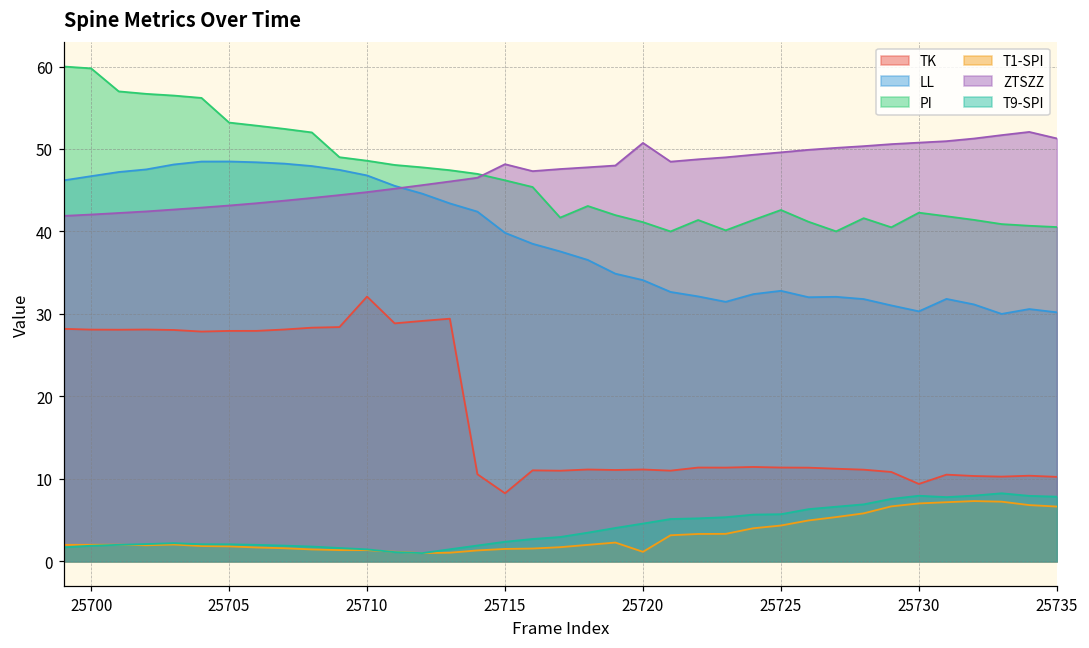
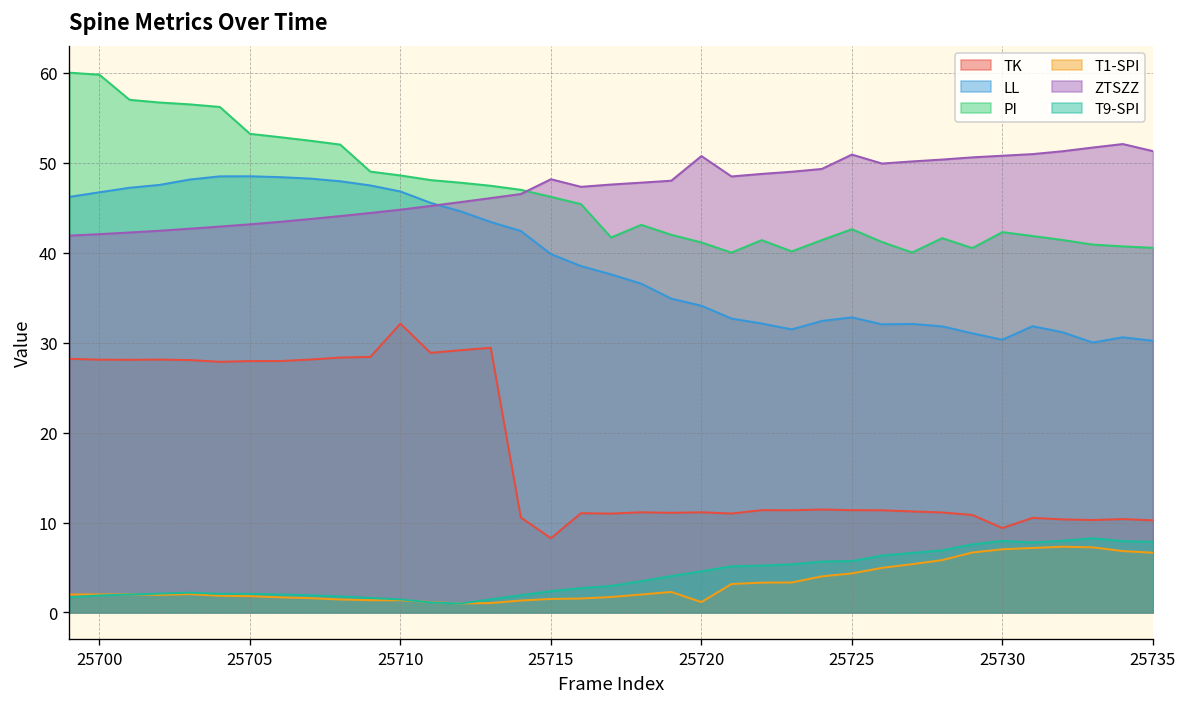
  {
    "TK": {
      "25700": 28,
      "25705": 28,
      "25710": 32,
      "25715": 8,
      "25720": 11,
      "25725": 11,
      "25730": 9,
      "25735": 10
    },
    "T1-SPI": {
      "25715": 2,
      "25720": 1,
      "25725": 4,
      "25730": 7,
      "25735": 7
    },
    "ZTSZZ": {
      "25700": 42,
      "25705": 43,
      "25710": 45,
      "25715": 48,
      "25720": 51,
-     "25725": 50,
+     "25725": 51,
      "25730": 51,
      "25735": 51
    }
  }
